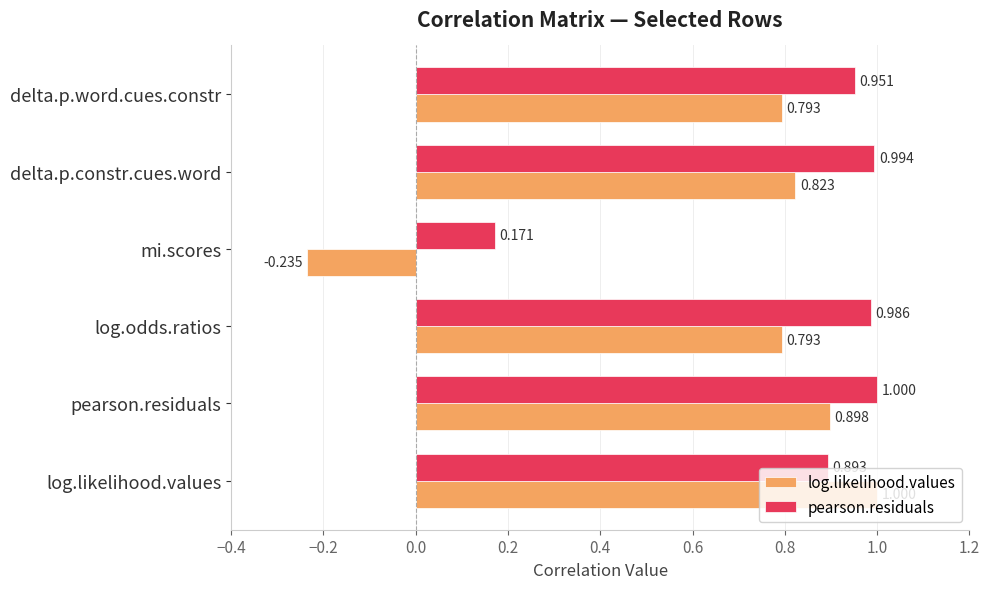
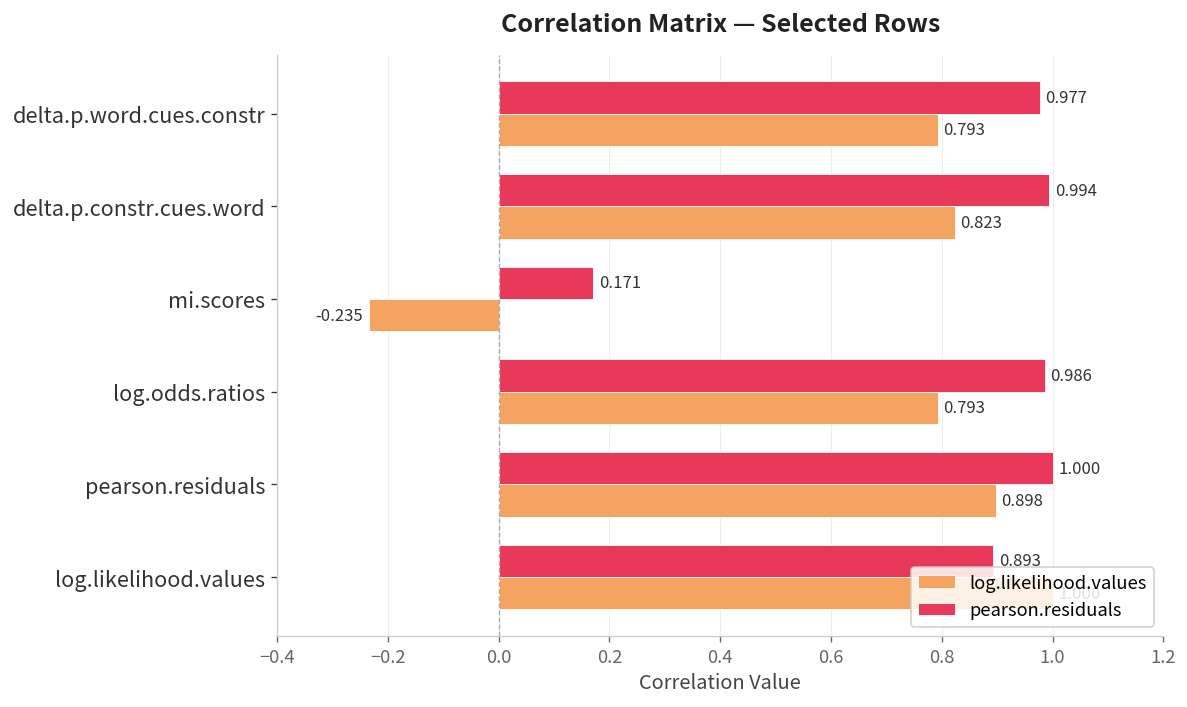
  {
    "log.likelihood.values": {
      "delta.p.word.cues.constr": 0.793,
      "delta.p.constr.cues.word": 0.823,
      "mi.scores": -0.235,
      "log.odds.ratios": 0.793,
      "pearson.residuals": 0.898
    },
    "pearson.residuals": {
-     "delta.p.word.cues.constr": 0.951,
+     "delta.p.word.cues.constr": 0.977,
      "delta.p.constr.cues.word": 0.994,
      "mi.scores": 0.171,
      "log.odds.ratios": 0.986,
      "pearson.residuals": 1.000
    }
  }
